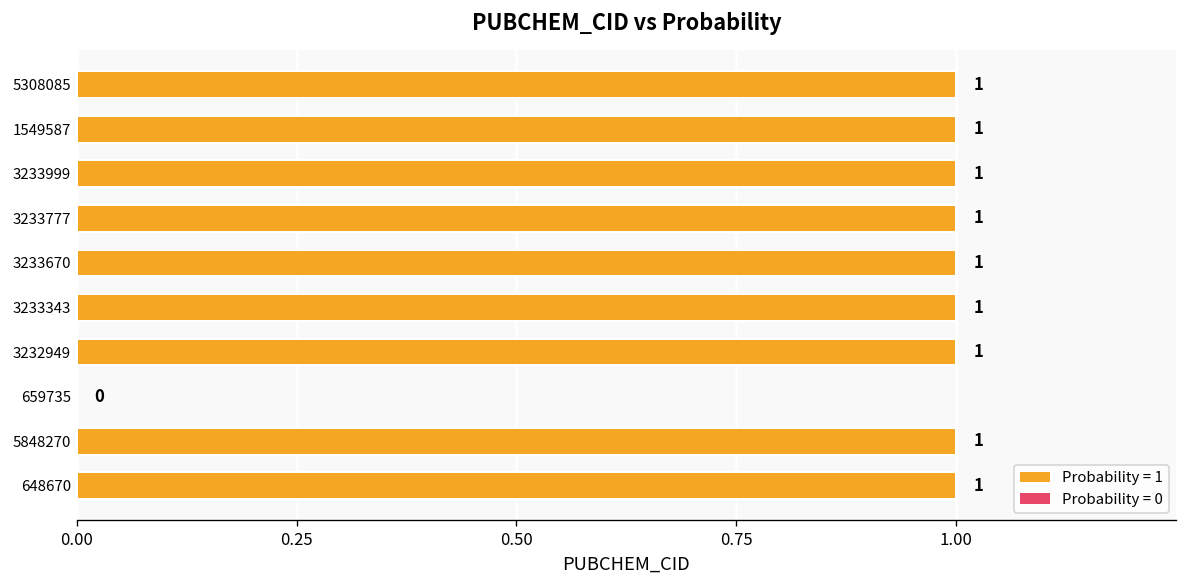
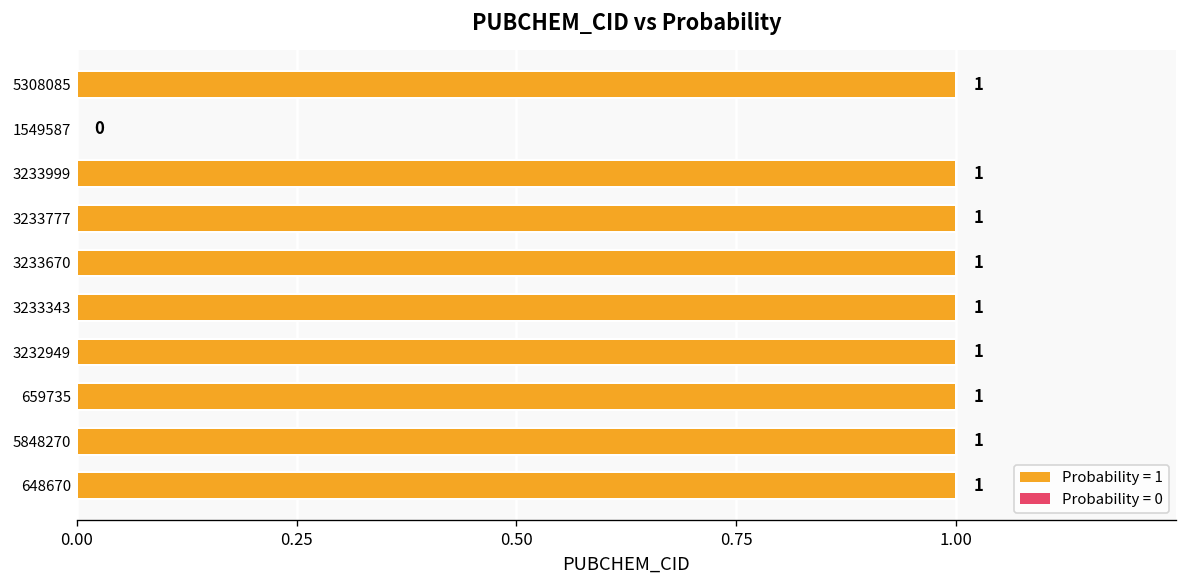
  {
    "5308085": 1,
-   "1549587": 1,
+   "1549587": 0,
    "3233999": 1,
    "3233777": 1,
    "3233670": 1,
    "3233343": 1,
    "3232949": 1,
-   "659735": 0,
+   "659735": 1,
    "5848270": 1,
    "648670": 1
  }
